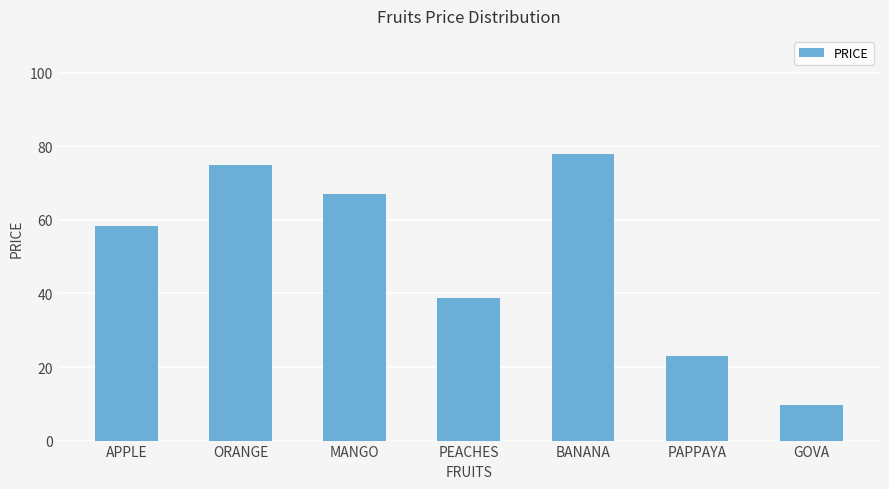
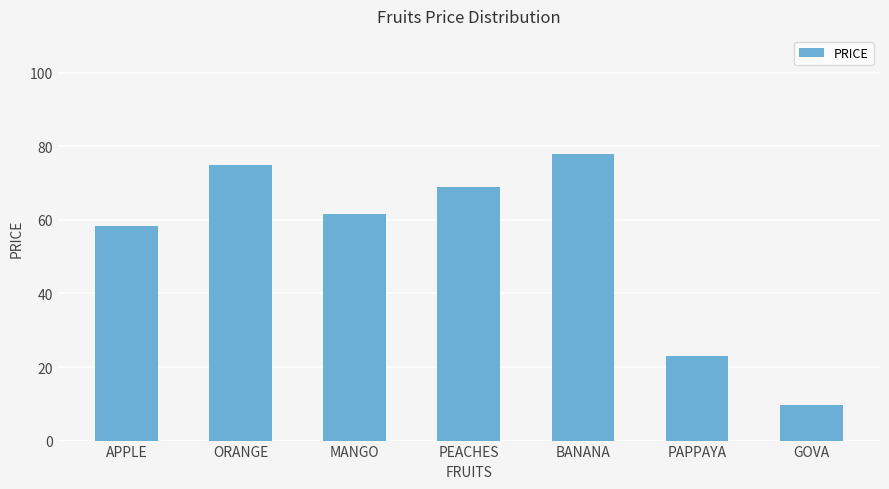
  {
    "APPLE": 58,
    "ORANGE": 75,
-   "MANGO": 67,
-   "PEACHES": 39,
+   "MANGO": 62,
+   "PEACHES": 69,
    "BANANA": 78,
    "PAPPAYA": 23,
    "GOVA": 10
  }
